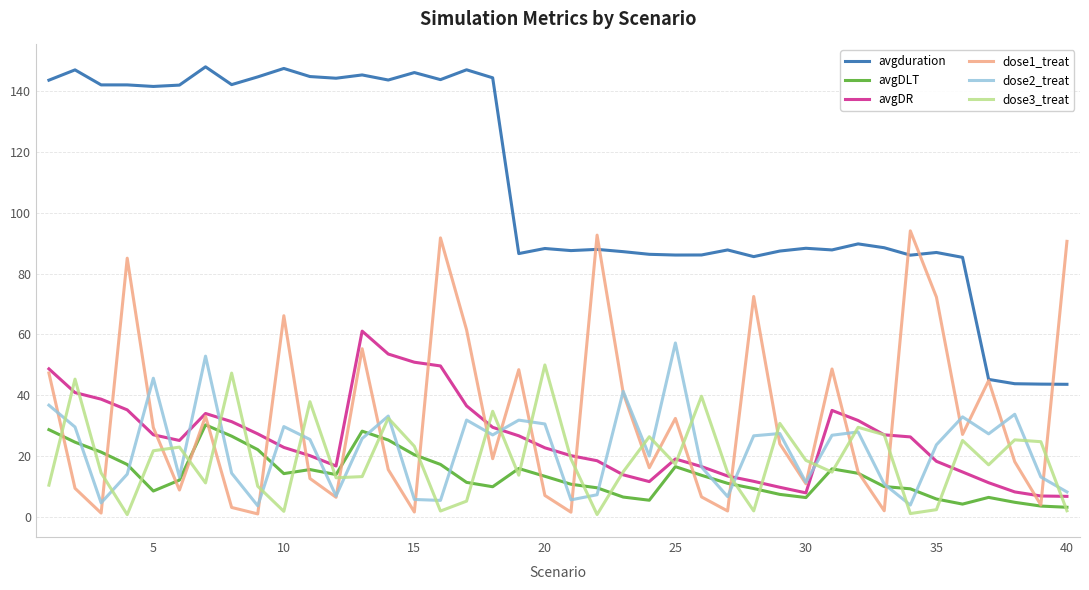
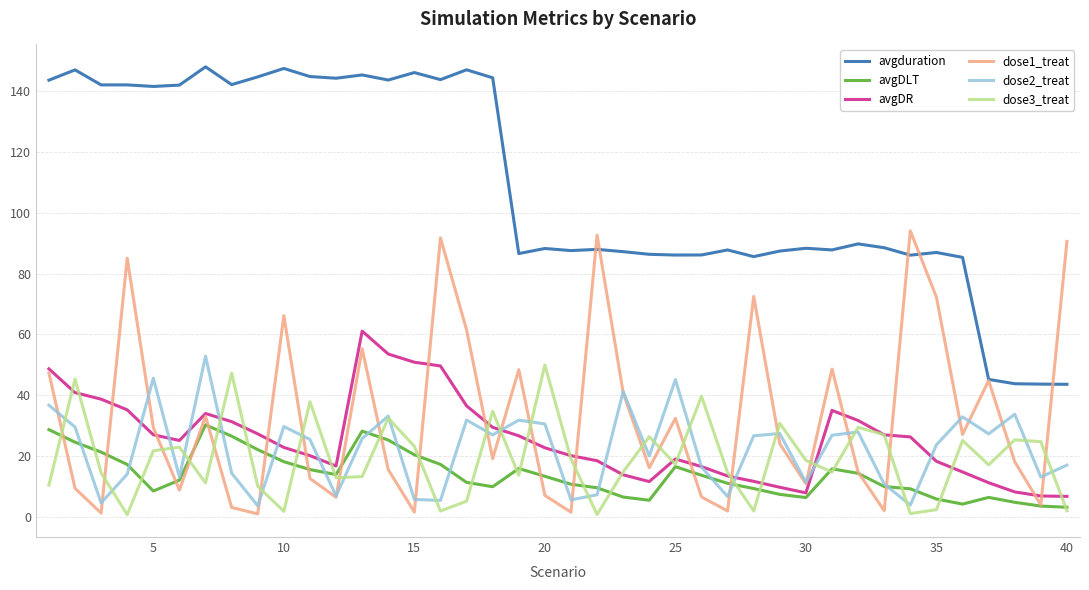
  {
    "avgduration": {
      "5": 141,
      "10": 147,
      "15": 146,
      "20": 88,
      "25": 86,
      "30": 88,
      "35": 87,
      "40": 44
    },
    "avgDLT": {
      "5": 9,
-     "10": 14,
+     "10": 18,
      "15": 21,
      "20": 13,
      "30": 6,
      "35": 6,
      "40": 3
    },
    "avgDR": {
      "5": 27,
      "10": 23,
      "15": 51,
      "20": 23,
      "25": 19,
      "30": 8,
      "35": 18,
      "40": 7
    },
    "dose1_treat": {
      "5": 29,
      "10": 66,
      "15": 2,
      "20": 7,
      "25": 32,
      "35": 72,
      "40": 91
    },
    "dose2_treat": {
      "5": 46,
      "10": 30,
      "15": 6,
      "20": 31,
-     "25": 57,
+     "25": 45,
      "35": 24,
-     "40": 8
+     "40": 17
    },
    "dose3_treat": {
      "5": 22,
      "10": 2,
      "15": 23,
      "20": 50,
      "30": 19,
      "35": 2,
      "40": 2
    }
  }
